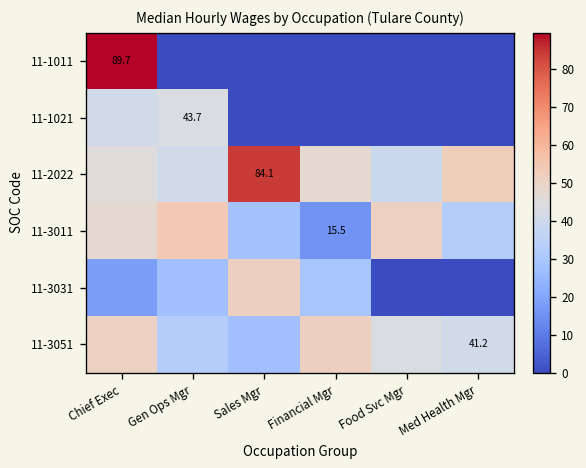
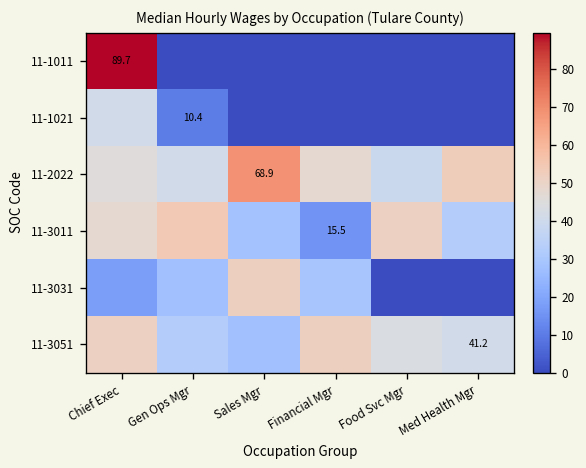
  {
    "11-1011": {
      "Chief Exec": 89.7
    },
    "11-1021": {
-     "Gen Ops Mgr": 43.7
+     "Gen Ops Mgr": 10.4
    },
    "11-2022": {
-     "Sales Mgr": 84.1
+     "Sales Mgr": 68.9
    },
    "11-3011": {
      "Financial Mgr": 15.5
    },
    "11-3051": {
      "Med Health Mgr": 41.2
    }
  }
